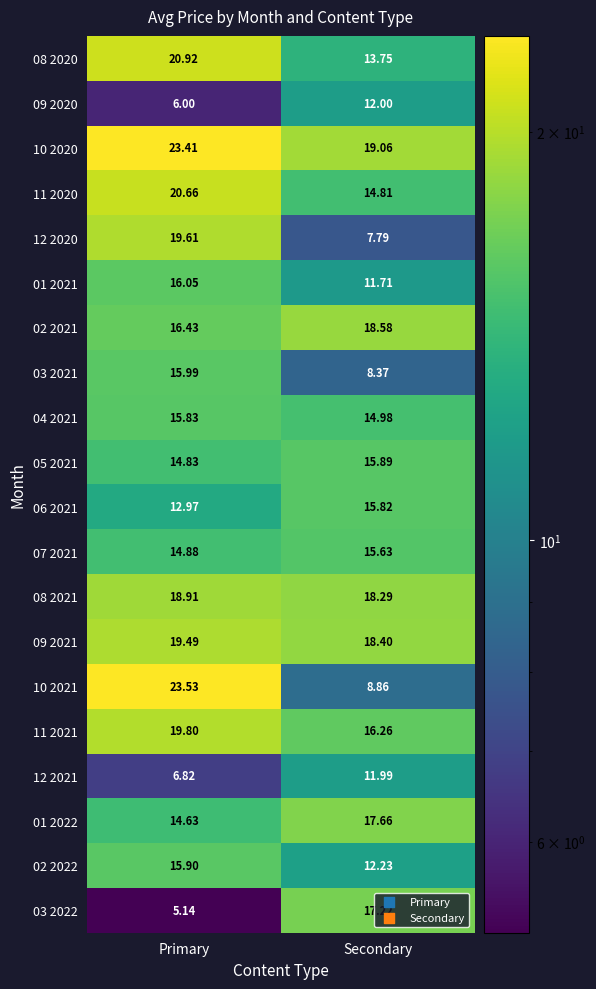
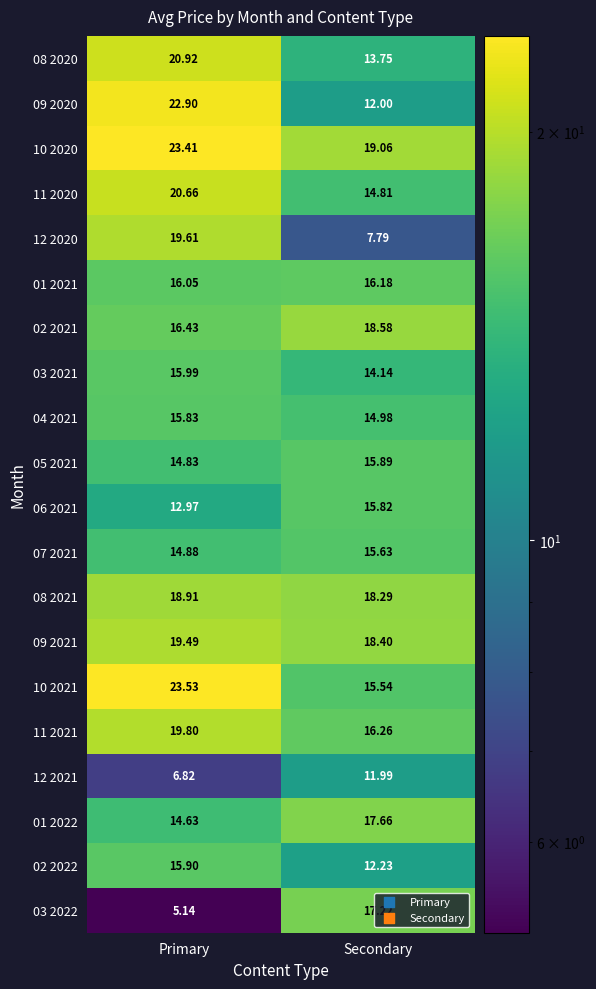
  {
    "08 2020": {
      "Primary": 20.92,
      "Secondary": 13.75
    },
    "09 2020": {
-     "Primary": 6.00,
+     "Primary": 22.90,
      "Secondary": 12.00
    },
    "10 2020": {
      "Primary": 23.41,
      "Secondary": 19.06
    },
    "11 2020": {
      "Primary": 20.66,
      "Secondary": 14.81
    },
    "12 2020": {
      "Primary": 19.61,
      "Secondary": 7.79
    },
    "01 2021": {
      "Primary": 16.05,
-     "Secondary": 11.71
+     "Secondary": 16.18
    },
    "02 2021": {
      "Primary": 16.43,
      "Secondary": 18.58
    },
    "03 2021": {
      "Primary": 15.99,
-     "Secondary": 8.37
+     "Secondary": 14.14
    },
    "04 2021": {
      "Primary": 15.83,
      "Secondary": 14.98
    },
    "05 2021": {
      "Primary": 14.83,
      "Secondary": 15.89
    },
    "06 2021": {
      "Primary": 12.97,
      "Secondary": 15.82
    },
    "07 2021": {
      "Primary": 14.88,
      "Secondary": 15.63
    },
    "08 2021": {
      "Primary": 18.91,
      "Secondary": 18.29
    },
    "09 2021": {
      "Primary": 19.49,
      "Secondary": 18.40
    },
    "10 2021": {
      "Primary": 23.53,
-     "Secondary": 8.86
+     "Secondary": 15.54
    },
    "11 2021": {
      "Primary": 19.80,
      "Secondary": 16.26
    },
    "12 2021": {
      "Primary": 6.82,
      "Secondary": 11.99
    },
    "01 2022": {
      "Primary": 14.63,
      "Secondary": 17.66
    },
    "02 2022": {
      "Primary": 15.90,
      "Secondary": 12.23
    },
    "03 2022": {
      "Primary": 5.14
    }
  }
